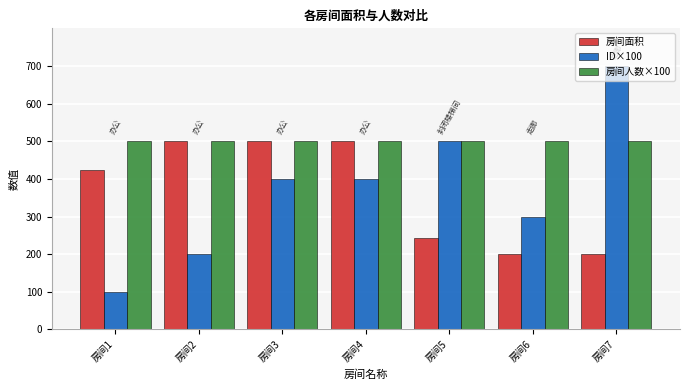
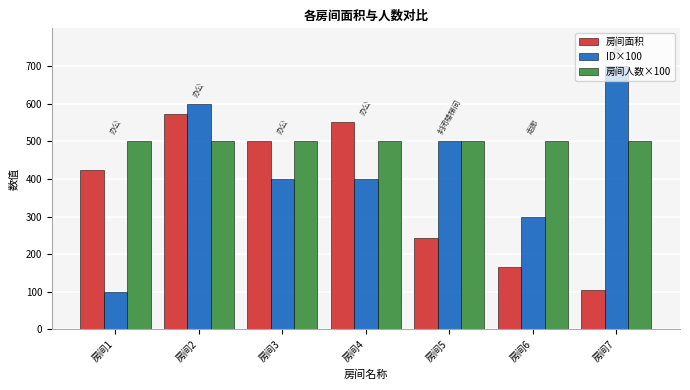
  {
    "房间面积": {
      "房间1": 420,
-     "房间2": 500,
+     "房间2": 570,
      "房间3": 500,
-     "房间4": 500,
+     "房间4": 550,
      "房间5": 240,
-     "房间6": 200,
-     "房间7": 200
+     "房间6": 170,
+     "房间7": 110
    },
    "ID×100": {
      "房间1": 100,
-     "房间2": 200,
+     "房间2": 600,
      "房间3": 400,
      "房间4": 400,
      "房间5": 500,
      "房间6": 300
    },
    "房间人数×100": {
      "房间1": 500,
      "房间2": 500,
      "房间3": 500,
      "房间4": 500,
      "房间5": 500,
      "房间6": 500,
      "房间7": 500
    }
  }
